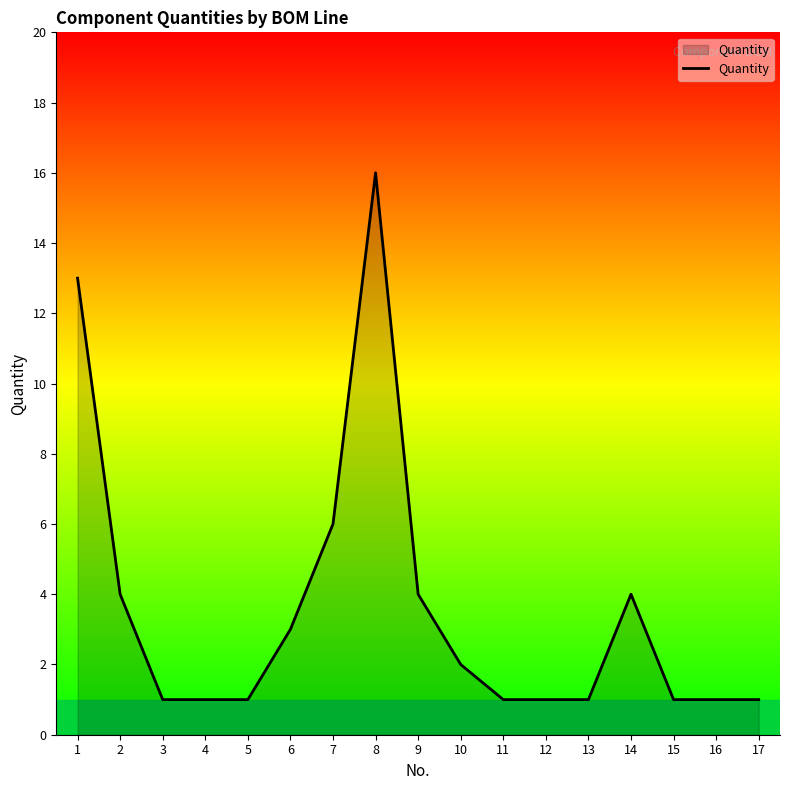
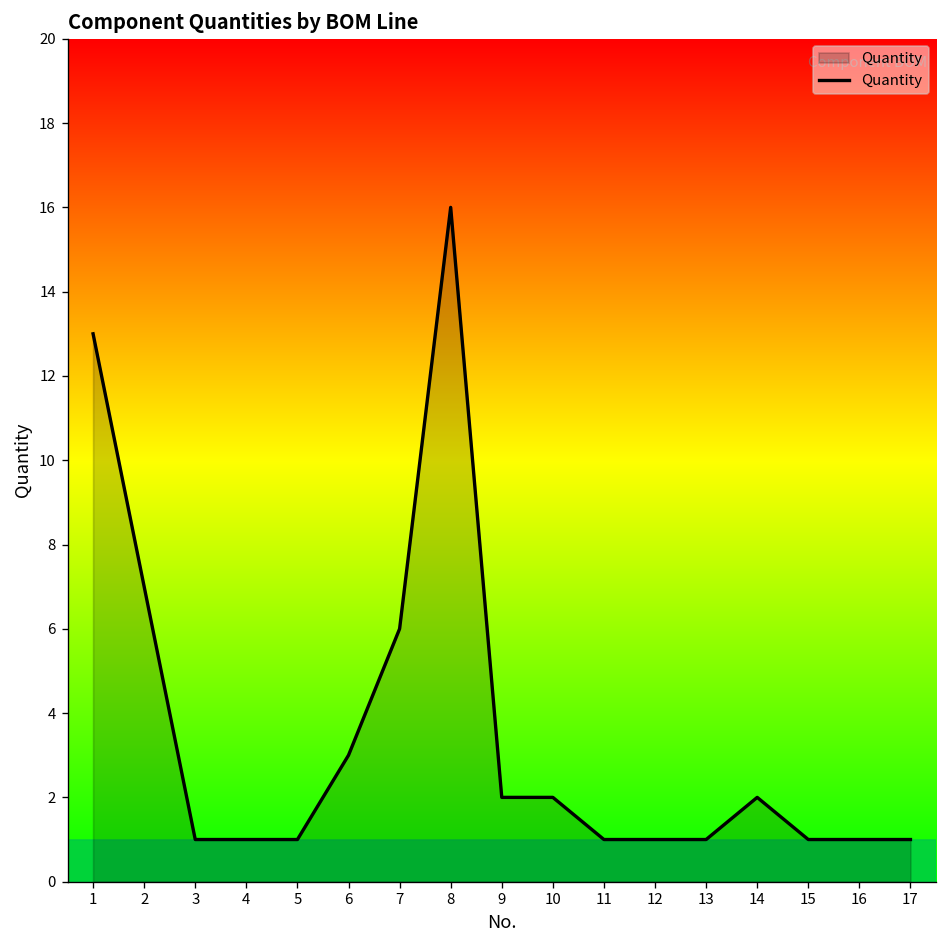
  {
    "1": 13,
-   "2": 4,
+   "2": 7,
    "6": 3,
    "7": 6,
    "8": 16,
-   "9": 4,
+   "9": 2,
    "10": 2,
-   "14": 4
+   "14": 2
  }
